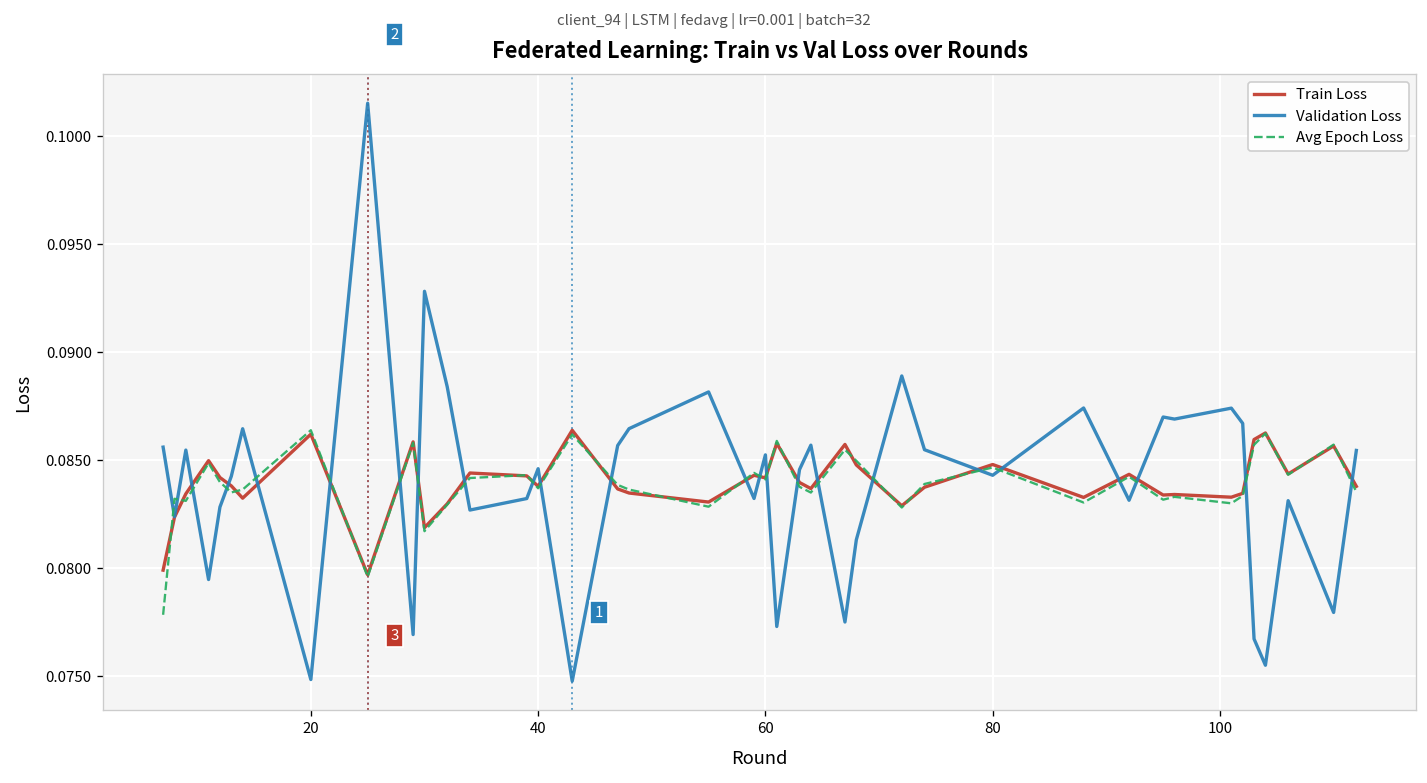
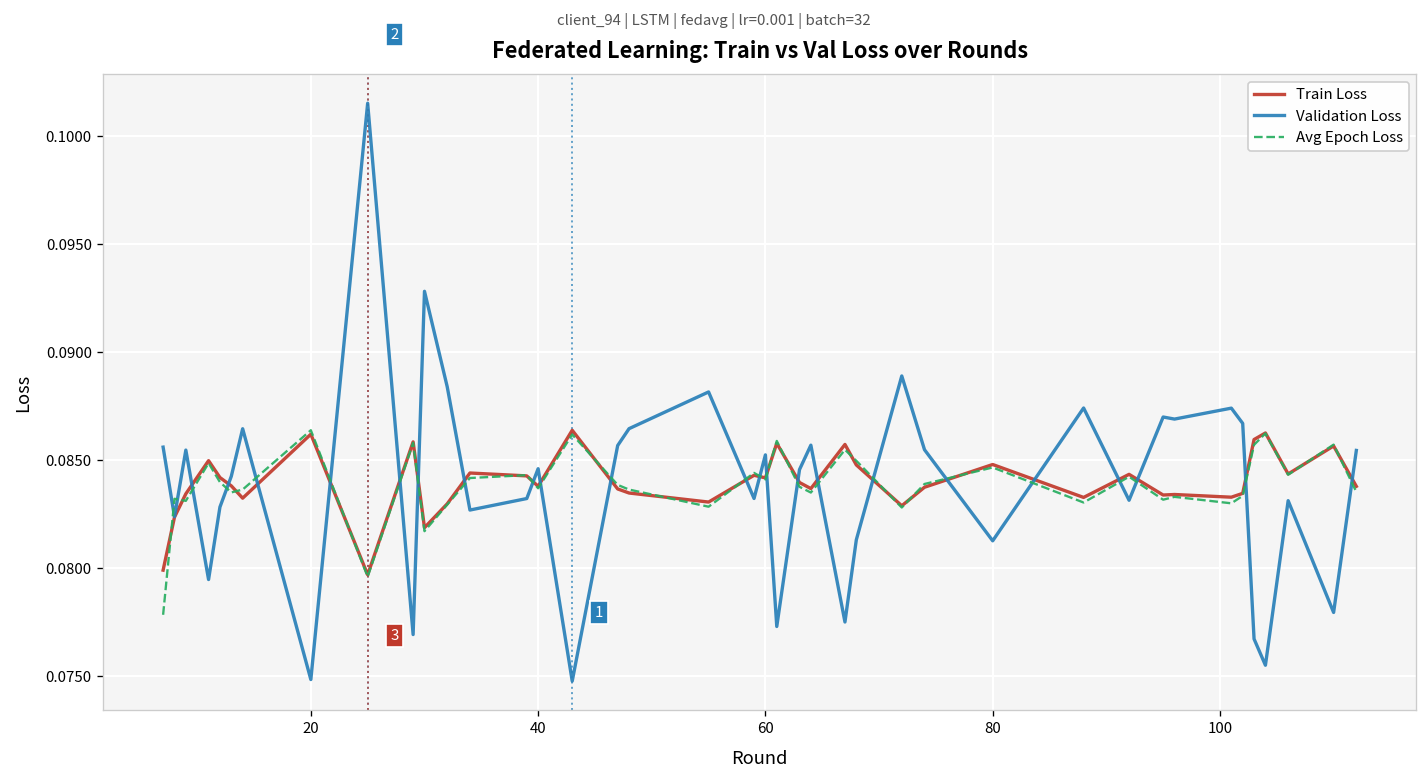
  {
    "Train Loss": {
      "20": 0.0862
    },
    "Validation Loss": {
      "20": 0.0748,
      "40": 0.0846,
      "60": 0.0852,
-     "80": 0.0843
+     "80": 0.0813
    },
    "Avg Epoch Loss": {
      "20": 0.0864
    }
  }
